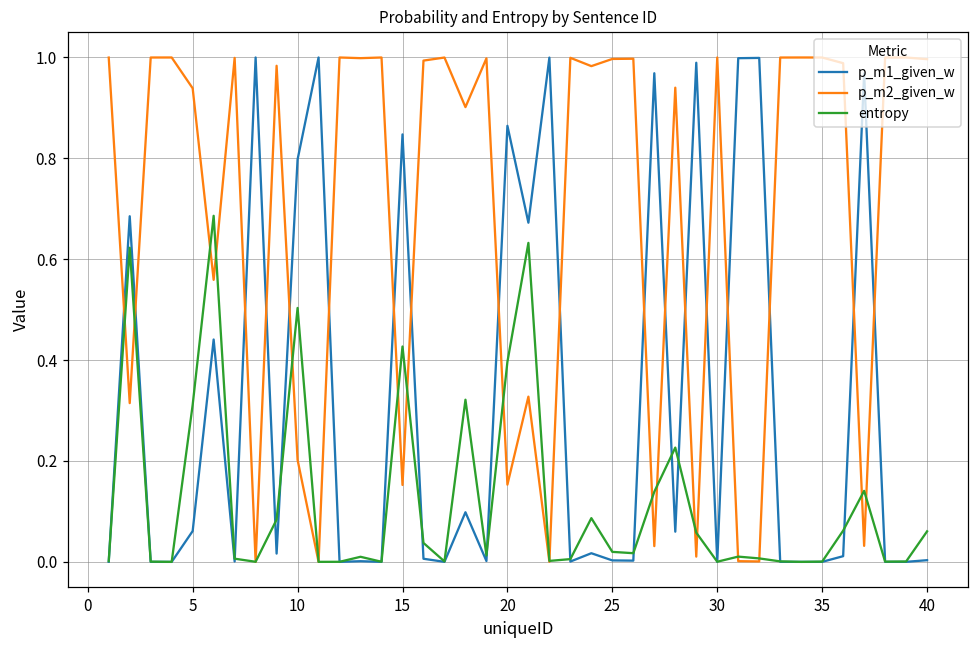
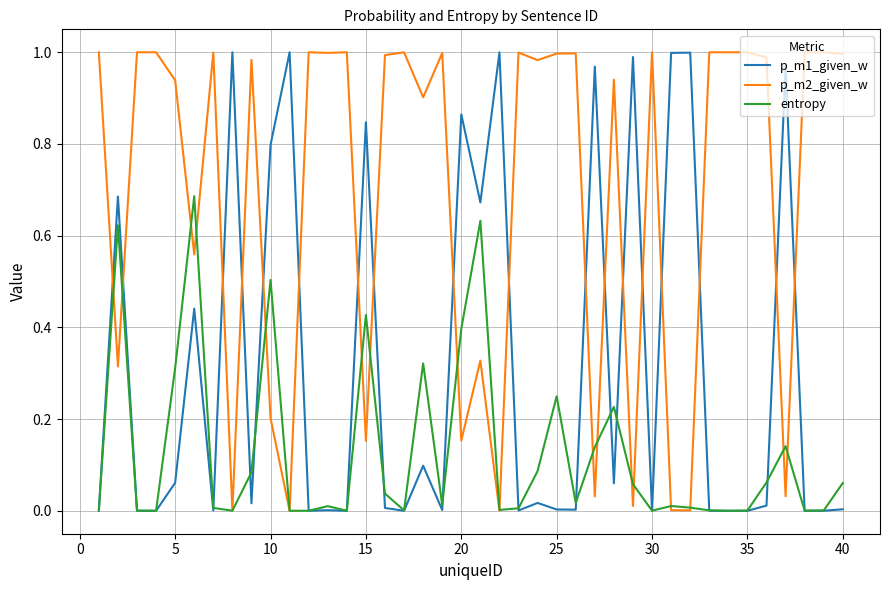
  {
    "p_m1_given_w": {
      "5": 0.06,
      "10": 0.80,
      "15": 0.85,
      "20": 0.86,
      "25": 0.00,
      "40": 0.00
    },
    "p_m2_given_w": {
      "5": 0.94,
      "10": 0.20,
      "15": 0.15,
      "20": 0.15,
      "25": 1.00,
      "30": 1.00
    },
    "entropy": {
      "5": 0.31,
      "10": 0.50,
      "15": 0.43,
      "20": 0.40,
-     "25": 0.02,
+     "25": 0.25,
      "40": 0.06
    }
  }
